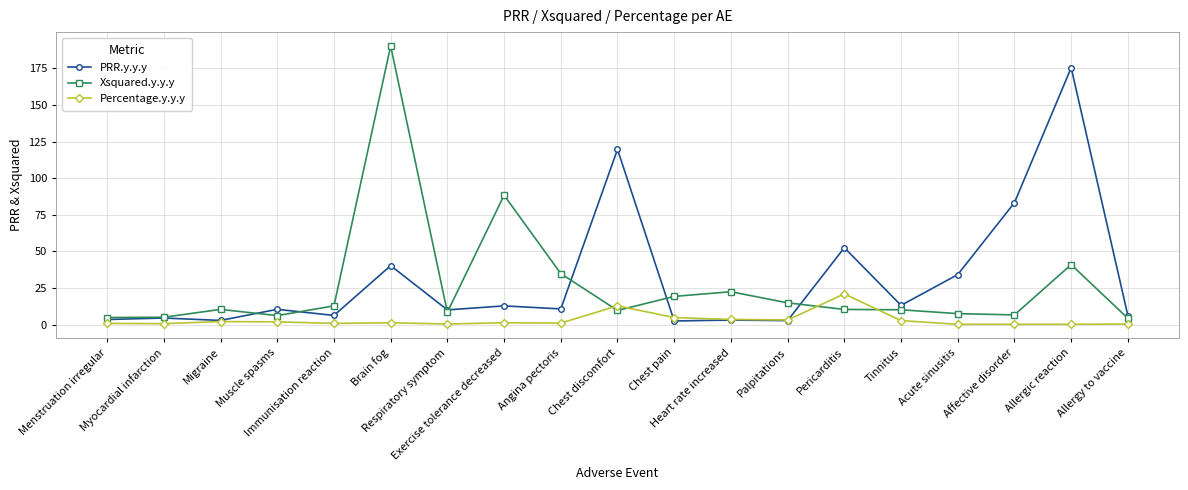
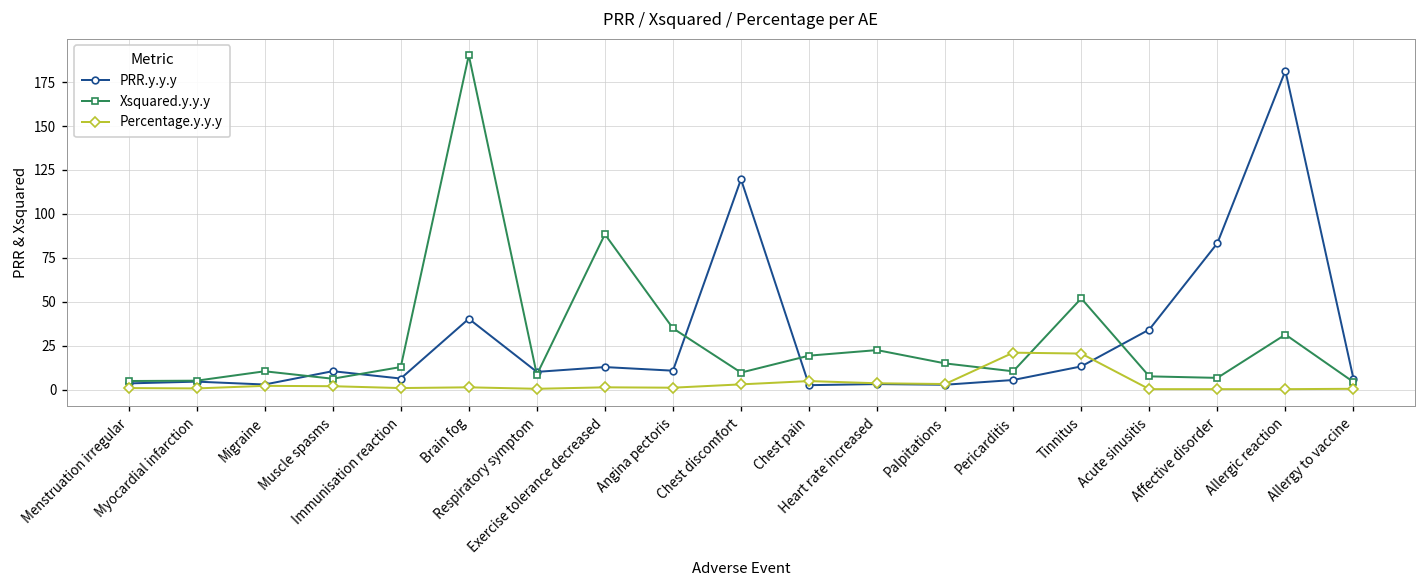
  {
    "PRR.y.y.y": {
      "Muscle spasms": 10,
      "Immunisation reaction": 6,
      "Brain fog": 40,
      "Exercise tolerance decreased": 13,
      "Angina pectoris": 11,
      "Chest discomfort": 120,
      "Chest pain": 2,
-     "Pericarditis": 53,
+     "Pericarditis": 5,
      "Tinnitus": 13,
      "Acute sinusitis": 34,
      "Affective disorder": 83,
-     "Allergic reaction": 176,
+     "Allergic reaction": 182,
      "Allergy to vaccine": 6
    },
    "Xsquared.y.y.y": {
      "Migraine": 10,
      "Muscle spasms": 6,
      "Immunisation reaction": 13,
      "Brain fog": 190,
      "Exercise tolerance decreased": 88,
      "Angina pectoris": 35,
      "Chest discomfort": 10,
      "Chest pain": 19,
      "Heart rate increased": 22,
      "Palpitations": 15,
      "Pericarditis": 10,
-     "Tinnitus": 10,
+     "Tinnitus": 52,
      "Acute sinusitis": 8,
      "Affective disorder": 7,
-     "Allergic reaction": 41,
+     "Allergic reaction": 31,
      "Allergy to vaccine": 4
    },
    "Percentage.y.y.y": {
      "Menstruation irregular": 1,
      "Myocardial infarction": 1,
      "Muscle spasms": 2,
      "Immunisation reaction": 1,
      "Brain fog": 1,
      "Respiratory symptom": 0,
      "Exercise tolerance decreased": 1,
      "Angina pectoris": 1,
-     "Chest discomfort": 13,
+     "Chest discomfort": 3,
      "Chest pain": 5,
      "Pericarditis": 21,
-     "Tinnitus": 3,
+     "Tinnitus": 20,
      "Acute sinusitis": 0,
      "Affective disorder": 0,
      "Allergic reaction": 0,
      "Allergy to vaccine": 0
    }
  }
